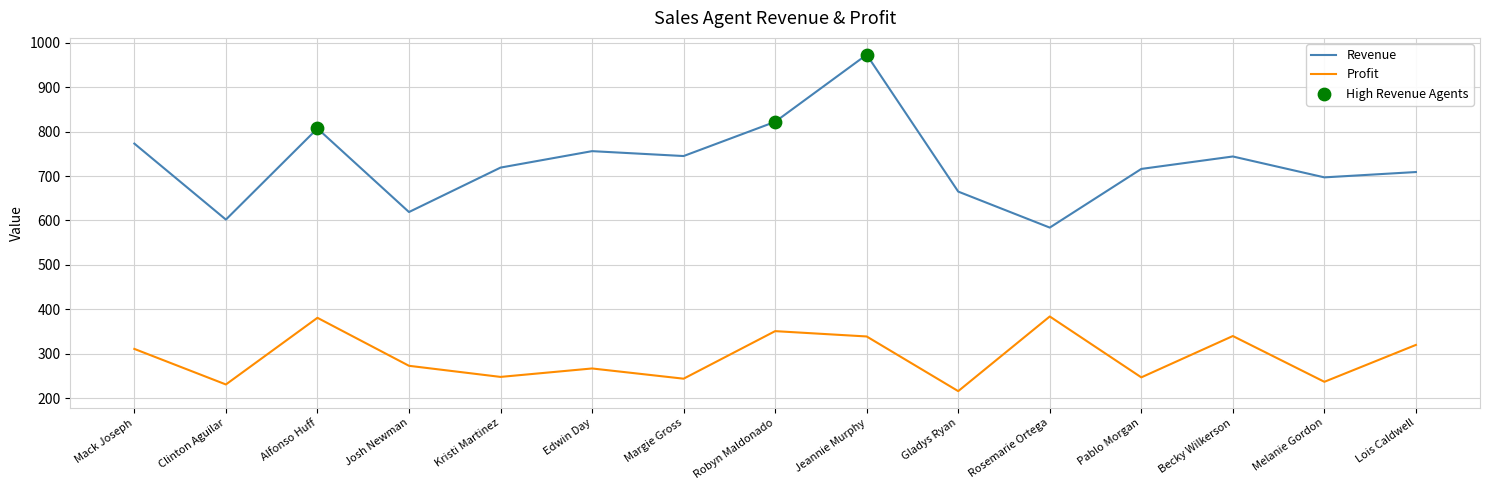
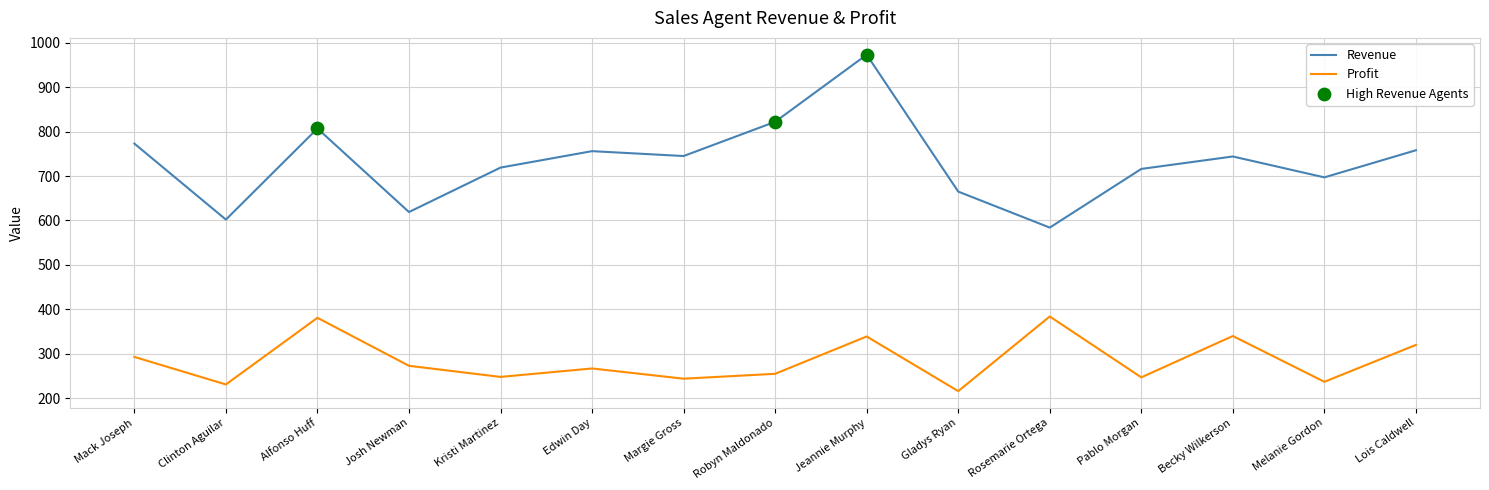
  {
    "Revenue": {
      "Mack Joseph": 770,
      "Clinton Aguilar": 600,
      "Josh Newman": 620,
      "Kristi Martinez": 720,
      "Edwin Day": 760,
      "Margie Gross": 750,
      "Gladys Ryan": 670,
      "Rosemarie Ortega": 580,
      "Pablo Morgan": 720,
      "Becky Wilkerson": 740,
      "Melanie Gordon": 700,
-     "Lois Caldwell": 710
+     "Lois Caldwell": 760
    },
    "Profit": {
-     "Mack Joseph": 310,
+     "Mack Joseph": 290,
      "Clinton Aguilar": 230,
      "Alfonso Huff": 380,
      "Josh Newman": 270,
      "Kristi Martinez": 250,
      "Edwin Day": 270,
      "Margie Gross": 240,
-     "Robyn Maldonado": 350,
+     "Robyn Maldonado": 260,
      "Jeannie Murphy": 340,
      "Gladys Ryan": 220,
      "Rosemarie Ortega": 380,
      "Pablo Morgan": 250,
      "Becky Wilkerson": 340,
      "Melanie Gordon": 240,
      "Lois Caldwell": 320
    }
  }
